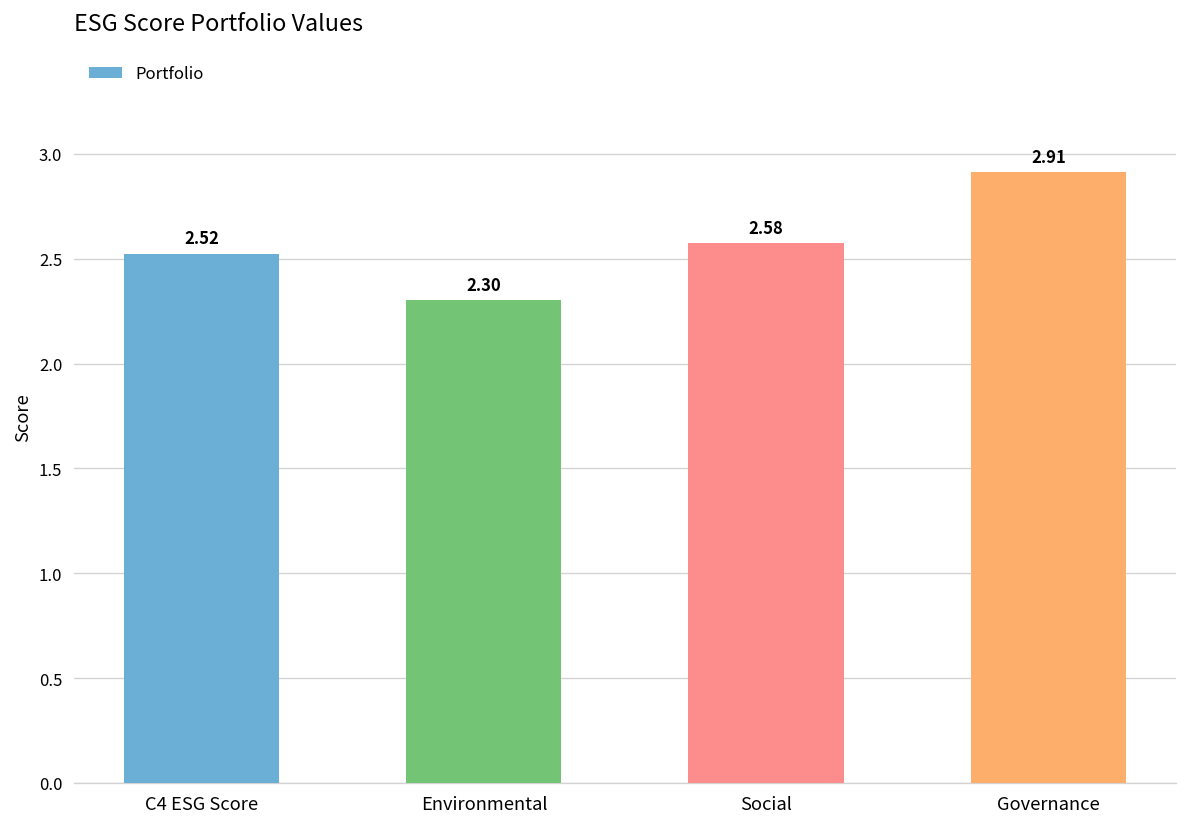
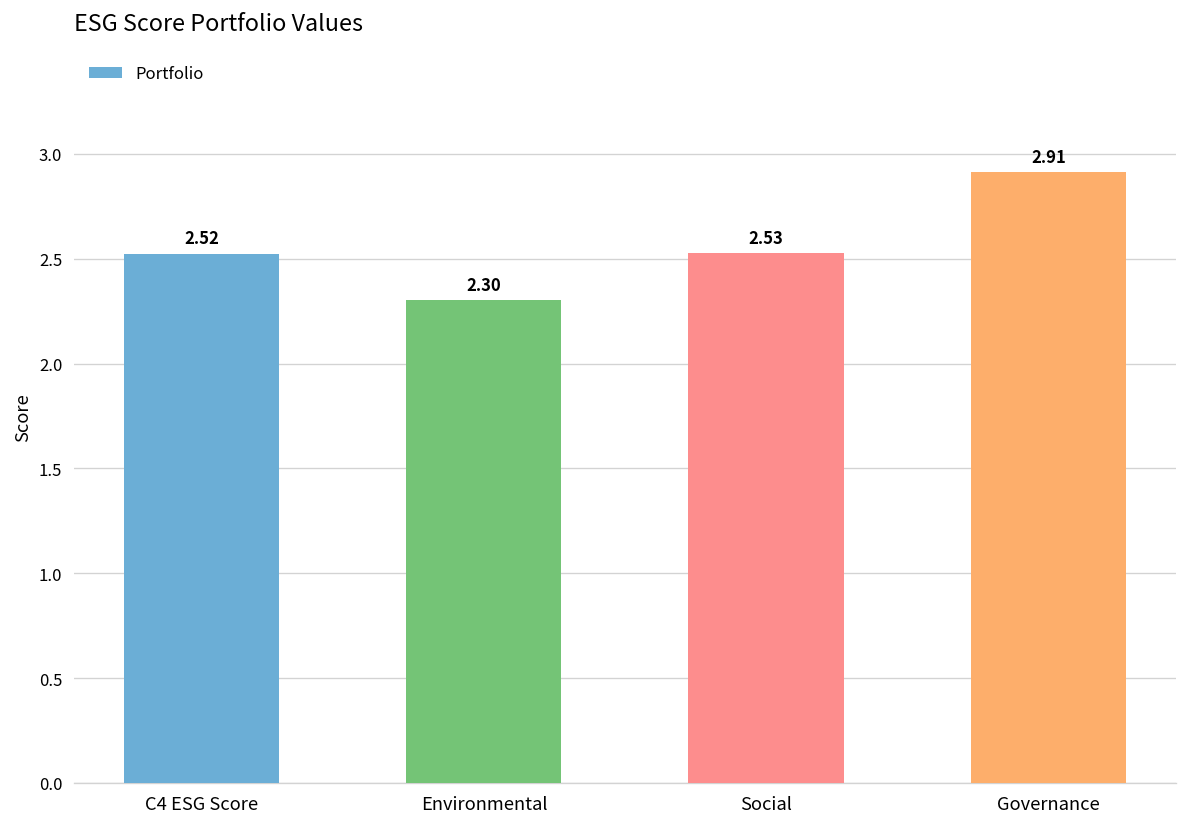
  {
    "C4 ESG Score": 2.52,
    "Environmental": 2.30,
-   "Social": 2.58,
+   "Social": 2.53,
    "Governance": 2.91
  }
